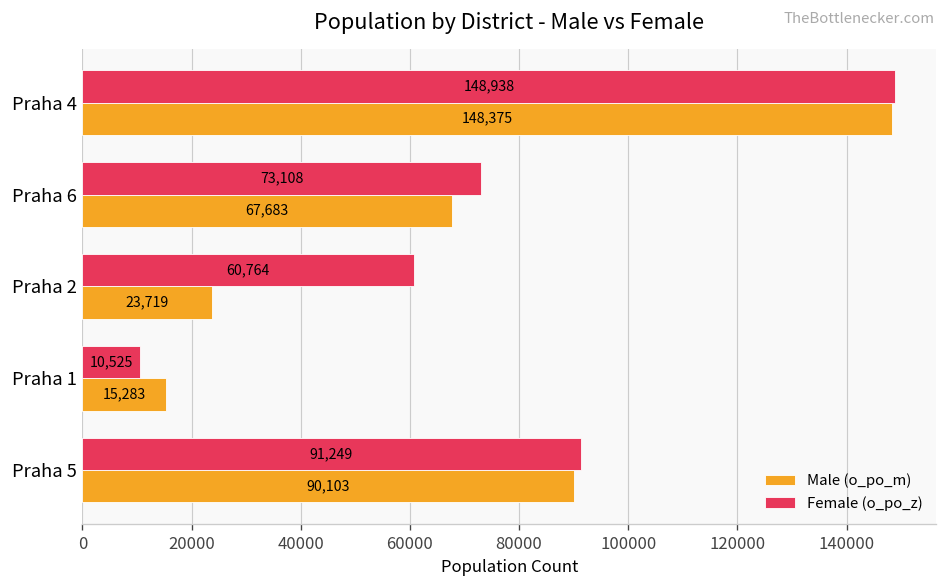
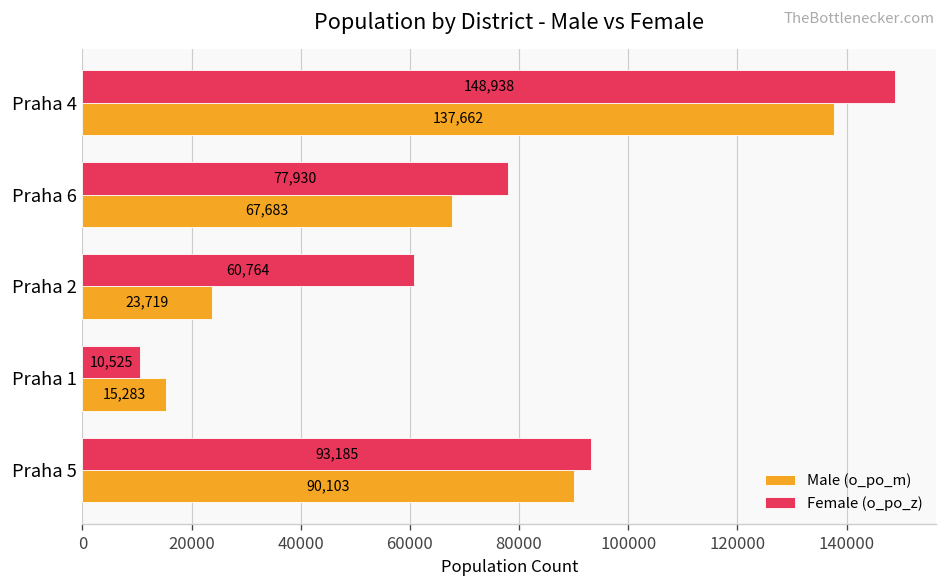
  {
    "Male (o_po_m)": {
-     "Praha 4": "148,375",
+     "Praha 4": "137,662",
      "Praha 6": "67,683",
      "Praha 2": "23,719",
      "Praha 1": "15,283",
      "Praha 5": "90,103"
    },
    "Female (o_po_z)": {
      "Praha 4": "148,938",
-     "Praha 6": "73,108",
+     "Praha 6": "77,930",
      "Praha 2": "60,764",
      "Praha 1": "10,525",
-     "Praha 5": "91,249"
+     "Praha 5": "93,185"
    }
  }
